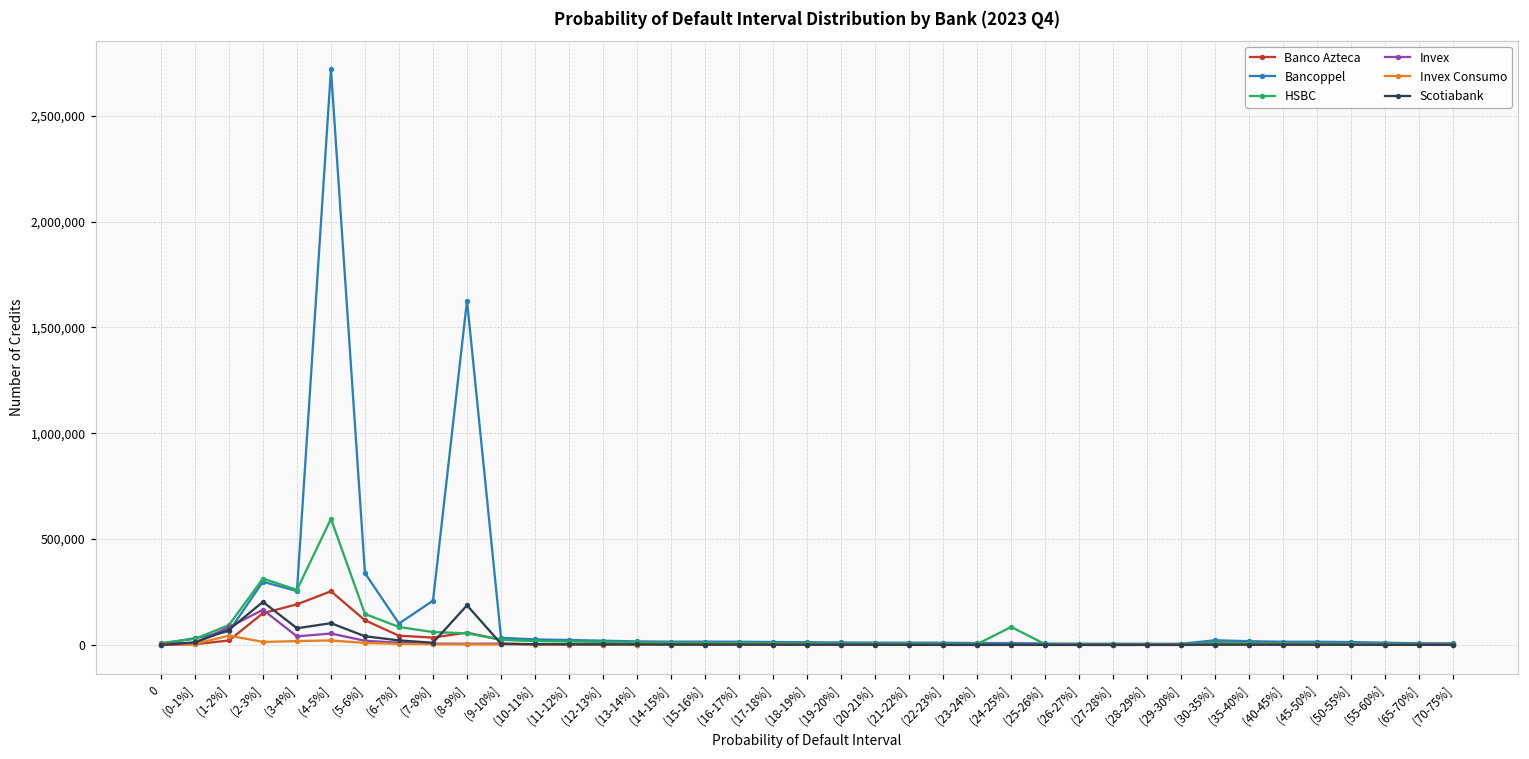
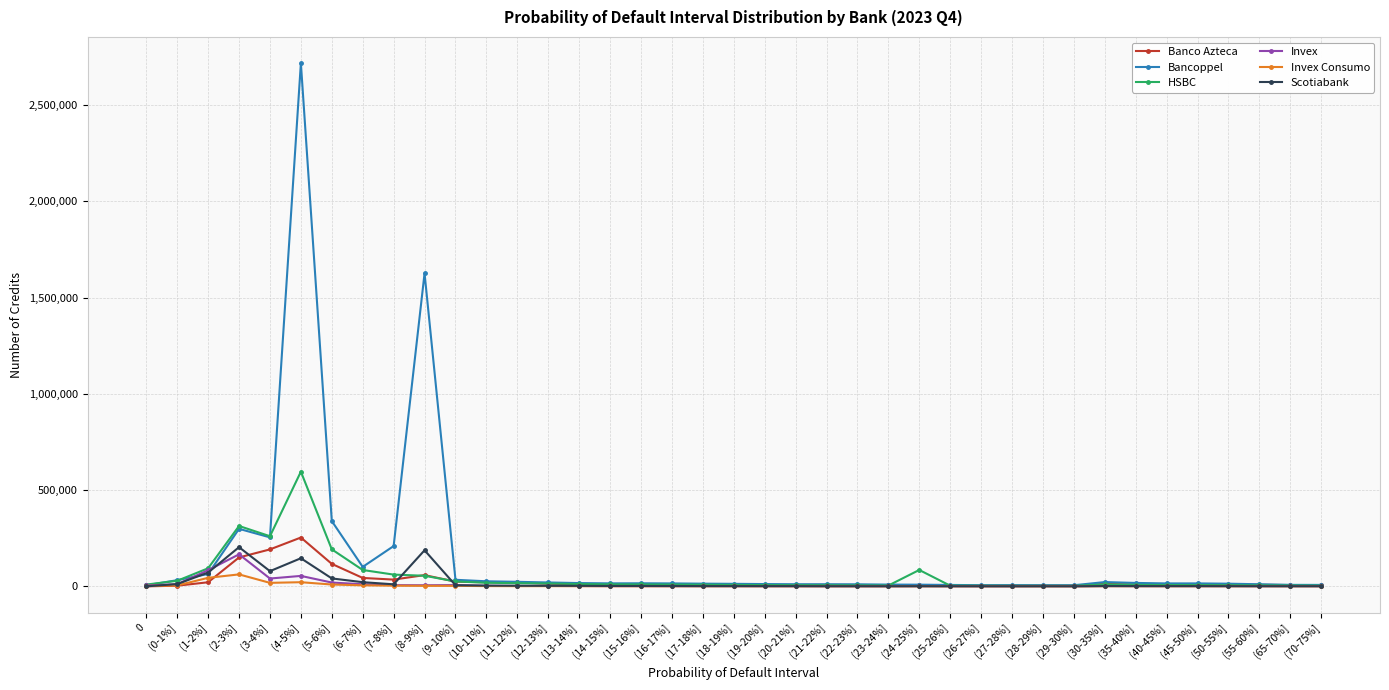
  {
    "Banco Azteca": {
      "(1-2%]": "20,000",
      "(2-3%]": "150,000",
      "(3-4%]": "190,000",
      "(4-5%]": "250,000",
      "(5-6%]": "120,000",
      "(6-7%]": "40,000",
      "(7-8%]": "40,000"
    },
    "Bancoppel": {
      "(2-3%]": "300,000",
      "(4-5%]": "2,720,000",
      "(5-6%]": "340,000",
      "(6-7%]": "100,000",
      "(7-8%]": "210,000",
      "(8-9%]": "1,630,000"
    },
    "HSBC": {
      "(2-3%]": "310,000",
      "(4-5%]": "600,000",
-     "(5-6%]": "150,000",
+     "(5-6%]": "190,000",
      "(6-7%]": "80,000",
      "(7-8%]": "60,000",
      "(24-25%]": "90,000"
    },
    "Invex": {
      "(2-3%]": "170,000",
      "(3-4%]": "40,000",
      "(4-5%]": "50,000"
    },
    "Invex Consumo": {
      "(1-2%]": "40,000",
-     "(2-3%]": "10,000",
+     "(2-3%]": "60,000",
      "(3-4%]": "20,000",
      "(4-5%]": "20,000"
    },
    "Scotiabank": {
      "(2-3%]": "200,000",
      "(3-4%]": "80,000",
-     "(4-5%]": "100,000",
+     "(4-5%]": "150,000",
      "(5-6%]": "40,000",
      "(8-9%]": "190,000"
    }
  }
